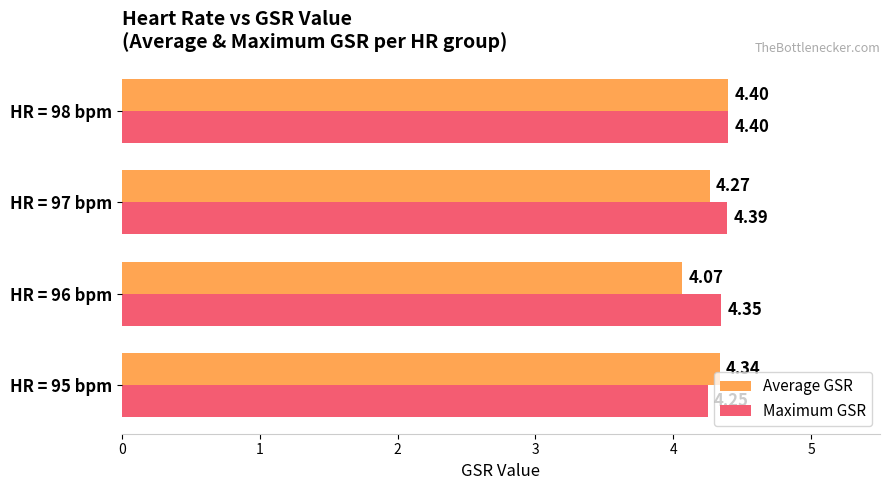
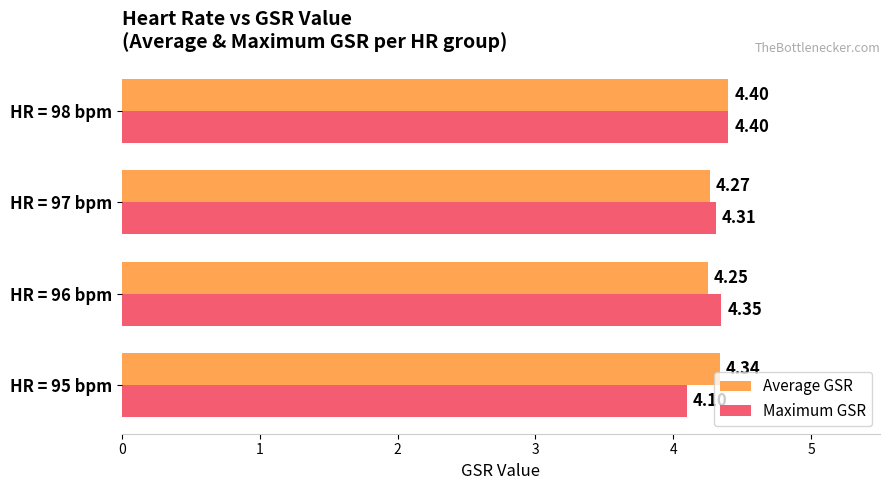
  {
    "Average GSR": {
      "HR = 98 bpm": 4.40,
      "HR = 97 bpm": 4.27,
-     "HR = 96 bpm": 4.07
+     "HR = 96 bpm": 4.25
    },
    "Maximum GSR": {
      "HR = 98 bpm": 4.40,
-     "HR = 97 bpm": 4.39,
+     "HR = 97 bpm": 4.31,
      "HR = 96 bpm": 4.35,
-     "HR = 95 bpm": 4.25
+     "HR = 95 bpm": 4.10
    }
  }
